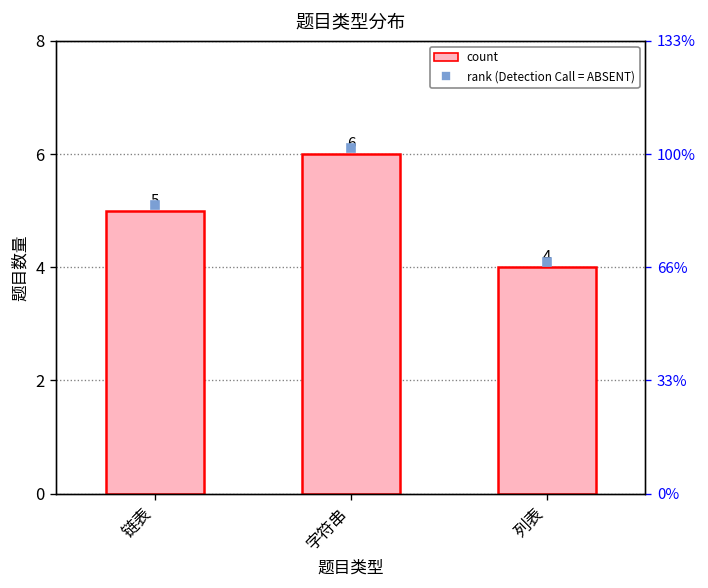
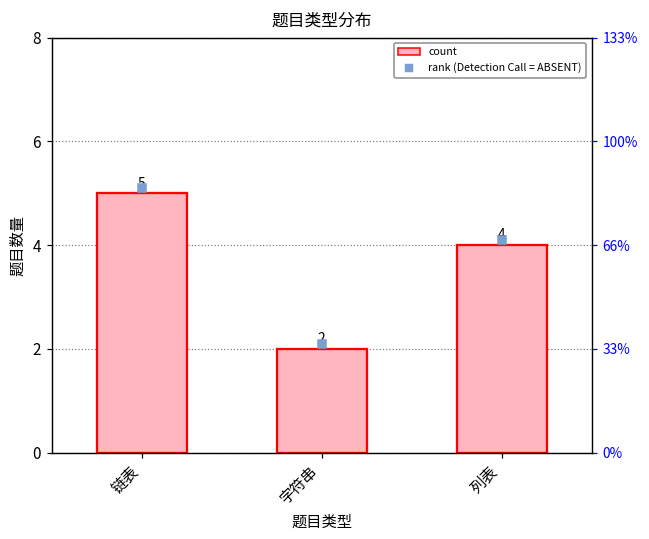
  {
    "count": {
-     "字符串": 6
+     "字符串": 2
    }
  }
